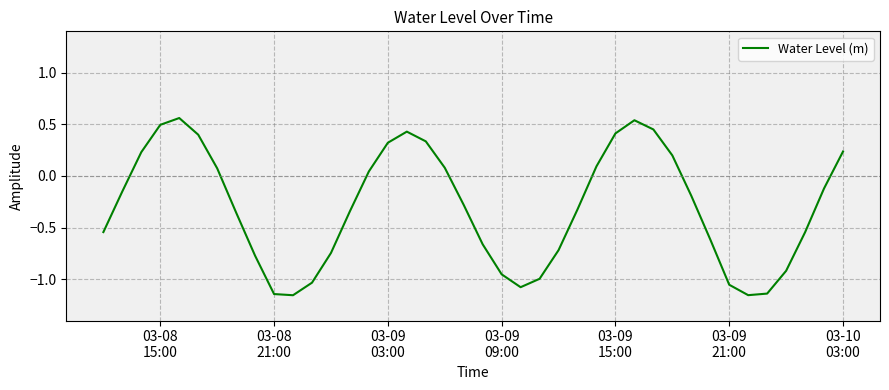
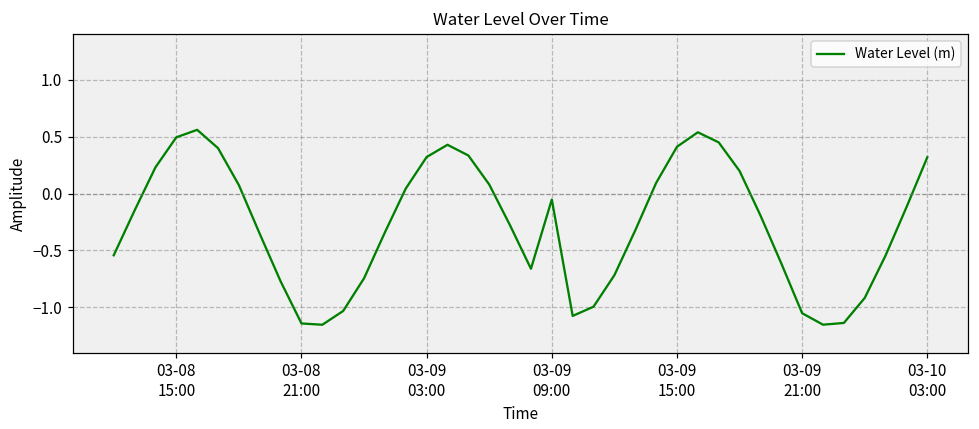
  {
    "03-08 15:00": 0.49,
    "03-08 21:00": -1.14,
    "03-09 03:00": 0.32,
-   "03-09 09:00": -0.95,
+   "03-09 09:00": -0.05,
    "03-09 15:00": 0.41,
    "03-09 21:00": -1.05,
-   "03-10 03:00": 0.24
+   "03-10 03:00": 0.32
  }
